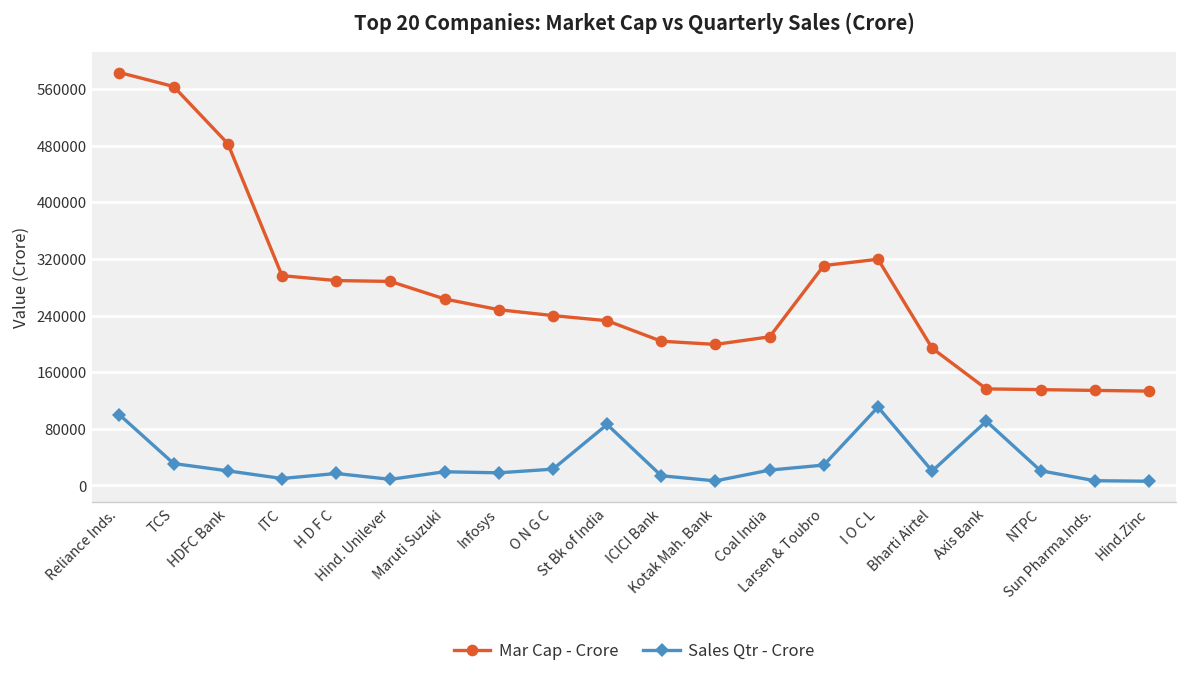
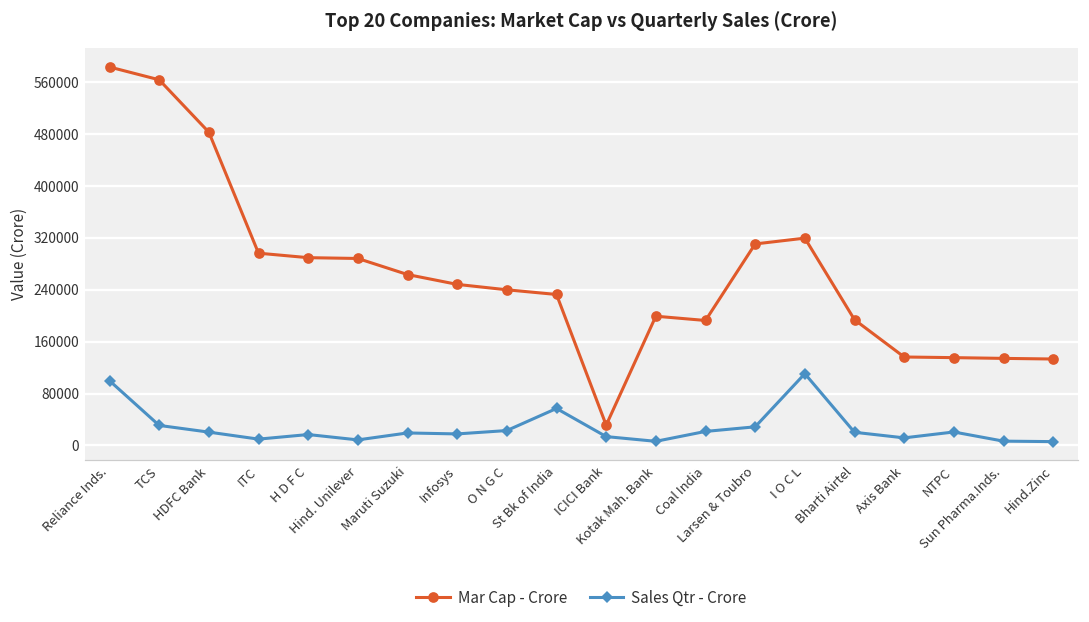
  {
    "Mar Cap - Crore": {
      "Reliance Inds.": 580000,
      "TCS": 560000,
      "HDFC Bank": 480000,
      "ITC": 300000,
      "H D F C": 290000,
      "Hind. Unilever": 290000,
      "Maruti Suzuki": 260000,
      "Infosys": 250000,
      "O N G C": 240000,
      "St Bk of India": 230000,
-     "ICICI Bank": 200000,
+     "ICICI Bank": 30000,
      "Kotak Mah. Bank": 200000,
-     "Coal India": 210000,
+     "Coal India": 190000,
      "Larsen & Toubro": 310000,
      "I O C L": 320000,
      "Bharti Airtel": 190000,
      "Axis Bank": 140000,
      "NTPC": 140000,
      "Sun Pharma.Inds.": 130000,
      "Hind.Zinc": 130000
    },
    "Sales Qtr - Crore": {
      "Reliance Inds.": 100000,
      "TCS": 30000,
      "HDFC Bank": 20000,
      "ITC": 10000,
      "H D F C": 20000,
      "Hind. Unilever": 10000,
      "Maruti Suzuki": 20000,
      "Infosys": 20000,
      "O N G C": 20000,
-     "St Bk of India": 90000,
+     "St Bk of India": 60000,
      "ICICI Bank": 10000,
      "Kotak Mah. Bank": 10000,
      "Coal India": 20000,
      "Larsen & Toubro": 30000,
      "I O C L": 110000,
      "Bharti Airtel": 20000,
-     "Axis Bank": 90000,
+     "Axis Bank": 10000,
      "NTPC": 20000,
      "Sun Pharma.Inds.": 10000,
      "Hind.Zinc": 10000
    }
  }
